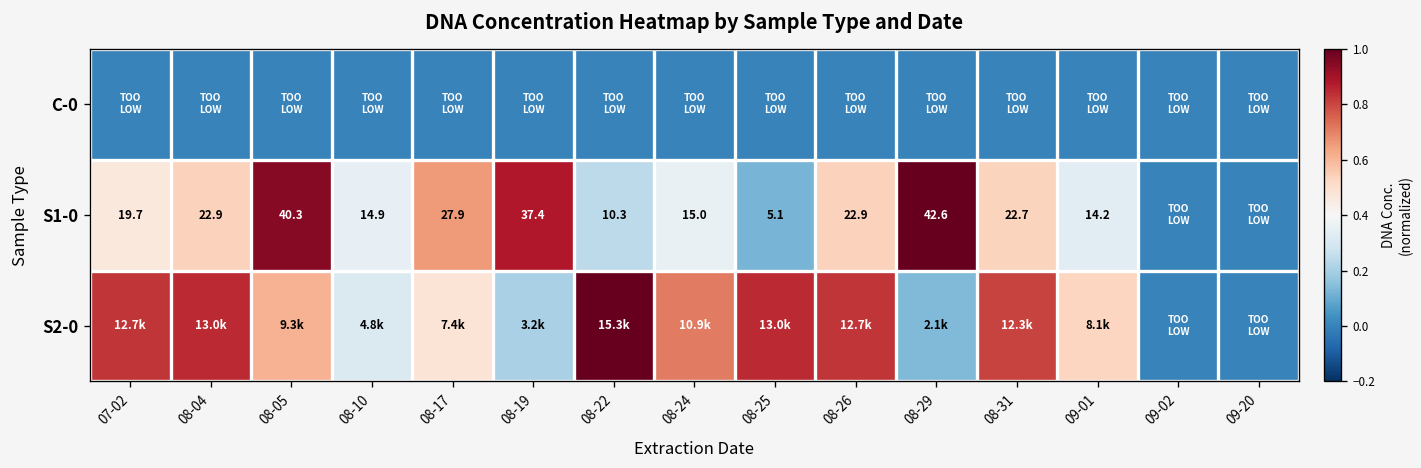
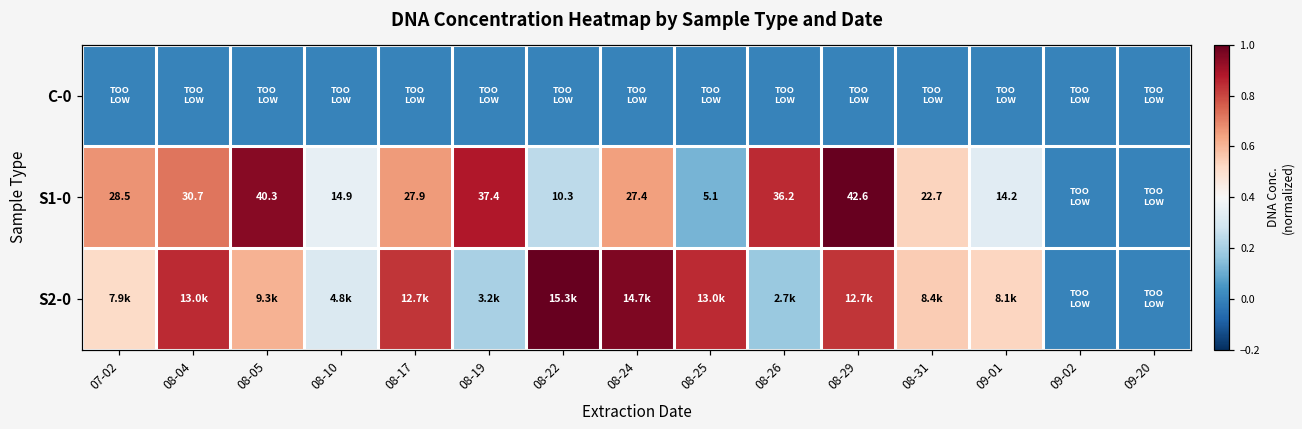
  {
    "S1-0": {
-     "07-02": "19.7",
-     "08-04": "22.9",
+     "07-02": "28.5",
+     "08-04": "30.7",
      "08-05": "40.3",
      "08-10": "14.9",
      "08-17": "27.9",
      "08-19": "37.4",
      "08-22": "10.3",
-     "08-24": "15.0",
+     "08-24": "27.4",
      "08-25": "5.1",
-     "08-26": "22.9",
+     "08-26": "36.2",
      "08-29": "42.6",
      "08-31": "22.7",
      "09-01": "14.2"
    },
    "S2-0": {
-     "07-02": "12.7k",
+     "07-02": "7.9k",
      "08-04": "13.0k",
      "08-05": "9.3k",
      "08-10": "4.8k",
-     "08-17": "7.4k",
+     "08-17": "12.7k",
      "08-19": "3.2k",
      "08-22": "15.3k",
-     "08-24": "10.9k",
+     "08-24": "14.7k",
      "08-25": "13.0k",
-     "08-26": "12.7k",
-     "08-29": "2.1k",
-     "08-31": "12.3k",
+     "08-26": "2.7k",
+     "08-29": "12.7k",
+     "08-31": "8.4k",
      "09-01": "8.1k"
    }
  }
